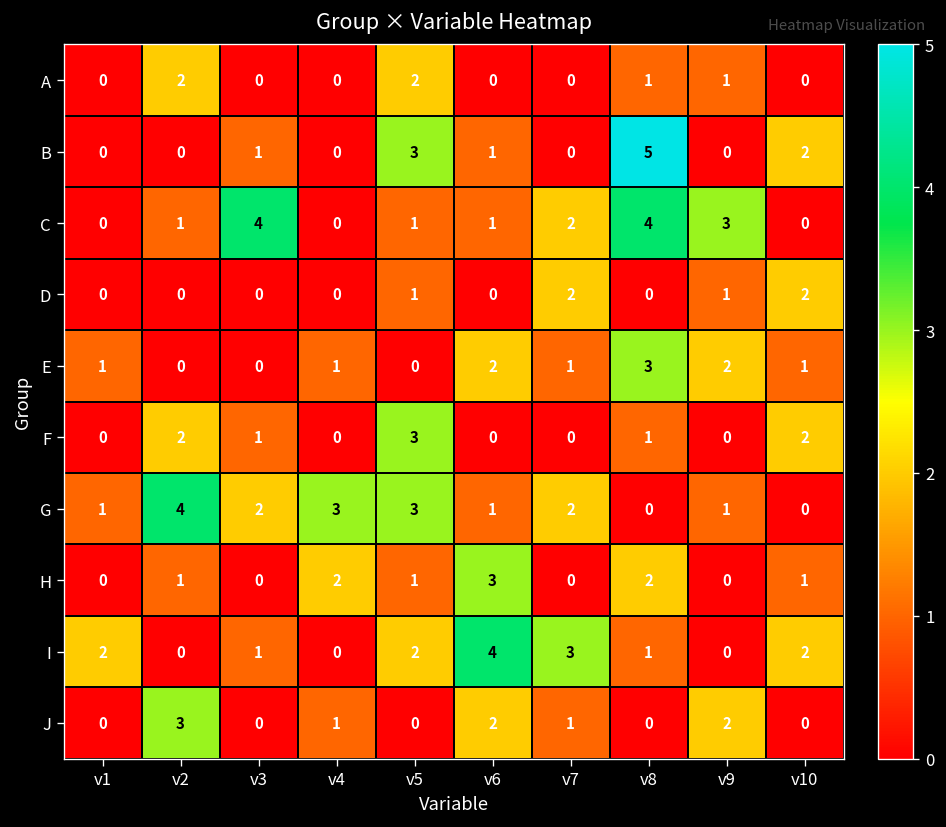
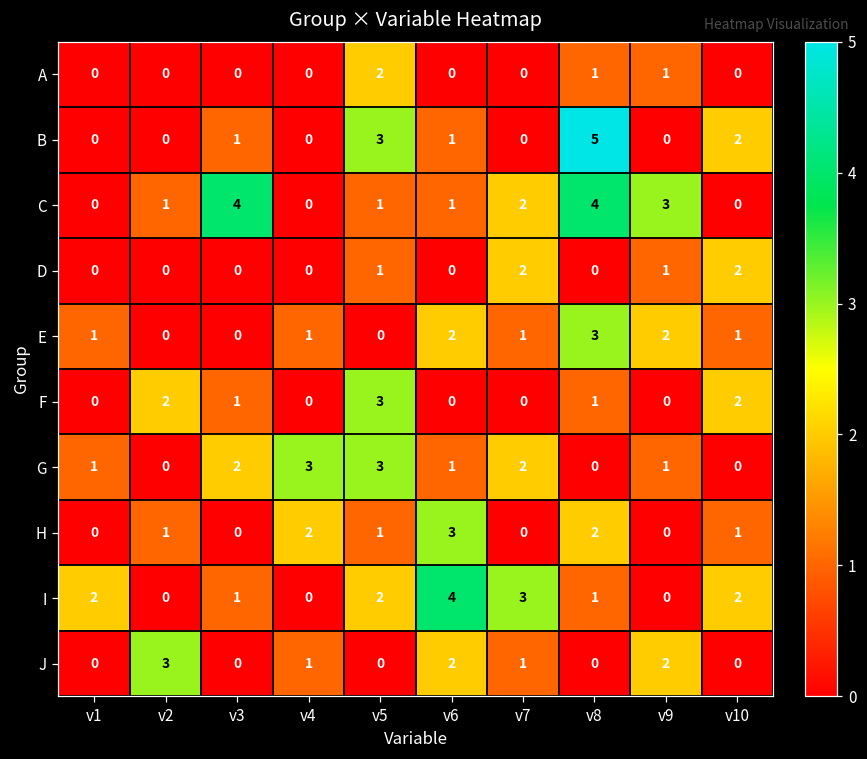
  {
    "A": {
      "v1": 0,
-     "v2": 2,
+     "v2": 0,
      "v3": 0,
      "v4": 0,
      "v5": 2,
      "v6": 0,
      "v7": 0,
      "v8": 1,
      "v9": 1,
      "v10": 0
    },
    "B": {
      "v1": 0,
      "v2": 0,
      "v3": 1,
      "v4": 0,
      "v5": 3,
      "v6": 1,
      "v7": 0,
      "v8": 5,
      "v9": 0,
      "v10": 2
    },
    "C": {
      "v1": 0,
      "v2": 1,
      "v3": 4,
      "v4": 0,
      "v5": 1,
      "v6": 1,
      "v7": 2,
      "v8": 4,
      "v9": 3,
      "v10": 0
    },
    "D": {
      "v1": 0,
      "v2": 0,
      "v3": 0,
      "v4": 0,
      "v5": 1,
      "v6": 0,
      "v7": 2,
      "v8": 0,
      "v9": 1,
      "v10": 2
    },
    "E": {
      "v1": 1,
      "v2": 0,
      "v3": 0,
      "v4": 1,
      "v5": 0,
      "v6": 2,
      "v7": 1,
      "v8": 3,
      "v9": 2,
      "v10": 1
    },
    "F": {
      "v1": 0,
      "v2": 2,
      "v3": 1,
      "v4": 0,
      "v5": 3,
      "v6": 0,
      "v7": 0,
      "v8": 1,
      "v9": 0,
      "v10": 2
    },
    "G": {
      "v1": 1,
-     "v2": 4,
+     "v2": 0,
      "v3": 2,
      "v4": 3,
      "v5": 3,
      "v6": 1,
      "v7": 2,
      "v8": 0,
      "v9": 1,
      "v10": 0
    },
    "H": {
      "v1": 0,
      "v2": 1,
      "v3": 0,
      "v4": 2,
      "v5": 1,
      "v6": 3,
      "v7": 0,
      "v8": 2,
      "v9": 0,
      "v10": 1
    },
    "I": {
      "v1": 2,
      "v2": 0,
      "v3": 1,
      "v4": 0,
      "v5": 2,
      "v6": 4,
      "v7": 3,
      "v8": 1,
      "v9": 0,
      "v10": 2
    },
    "J": {
      "v1": 0,
      "v2": 3,
      "v3": 0,
      "v4": 1,
      "v5": 0,
      "v6": 2,
      "v7": 1,
      "v8": 0,
      "v9": 2,
      "v10": 0
    }
  }
